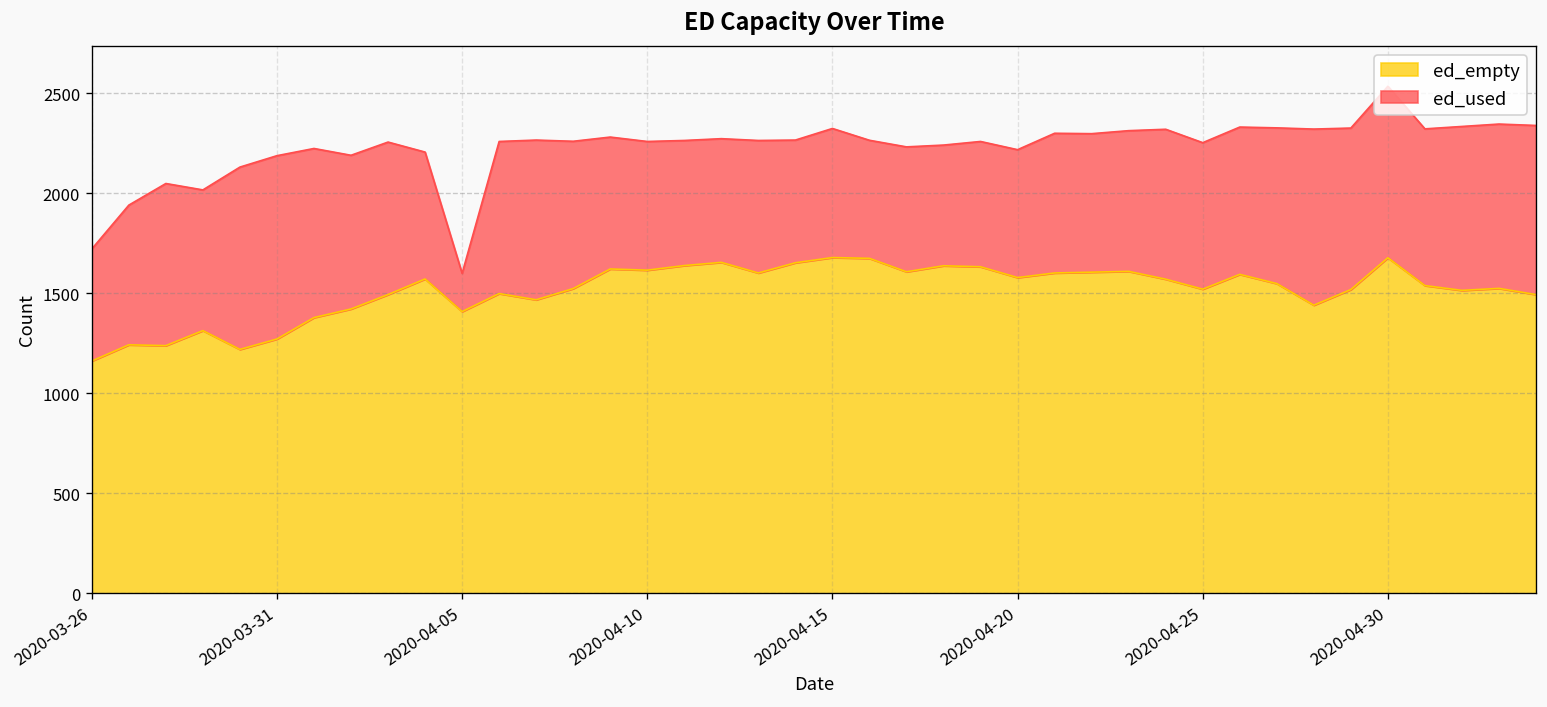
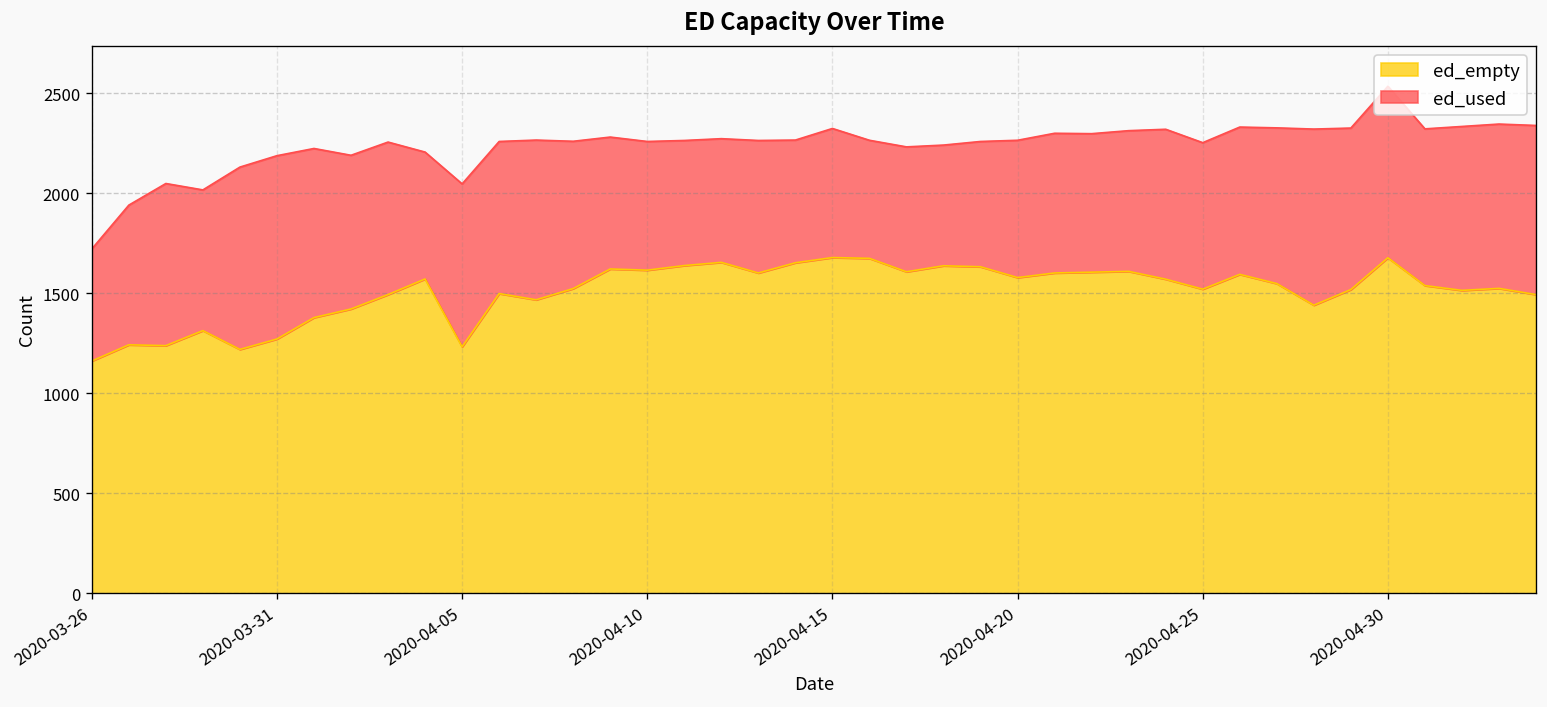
  {
    "ed_empty": {
      "2020-03-26": 1160,
      "2020-03-31": 1270,
-     "2020-04-05": 1410,
+     "2020-04-05": 1230,
      "2020-04-10": 1620,
      "2020-04-15": 1680,
      "2020-04-20": 1580,
      "2020-04-25": 1520,
      "2020-04-30": 1680
    },
    "ed_used": {
      "2020-03-26": 560,
      "2020-03-31": 920,
-     "2020-04-05": 190,
+     "2020-04-05": 810,
      "2020-04-10": 640,
      "2020-04-15": 650,
-     "2020-04-20": 640,
+     "2020-04-20": 690,
      "2020-04-25": 730
    }
  }
